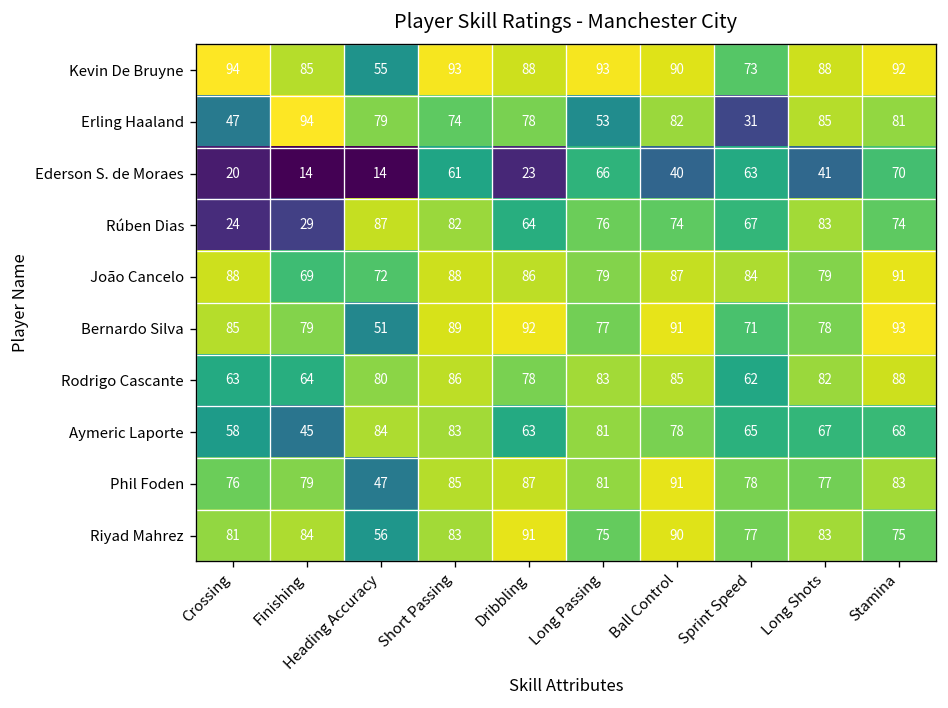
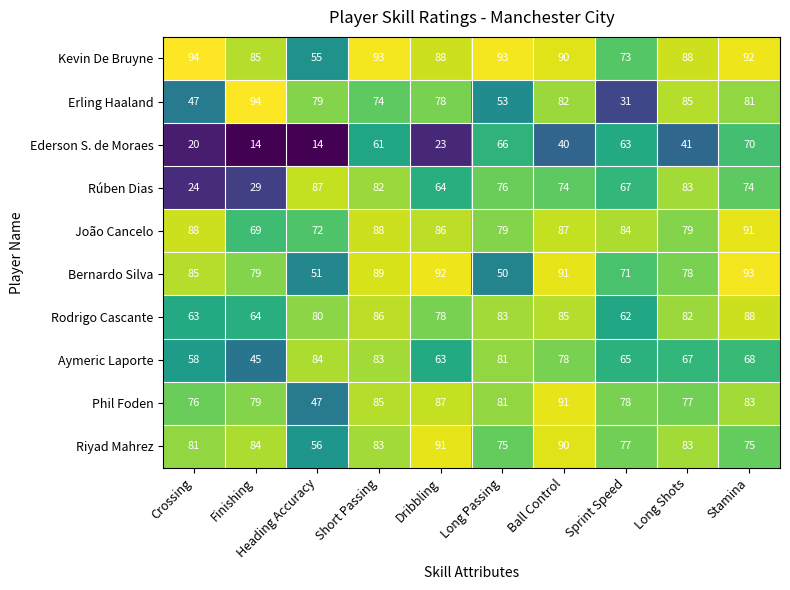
  {
    "Kevin De Bruyne": {
      "Crossing": 94,
      "Finishing": 85,
      "Heading Accuracy": 55,
      "Short Passing": 93,
      "Dribbling": 88,
      "Long Passing": 93,
      "Ball Control": 90,
      "Sprint Speed": 73,
      "Long Shots": 88,
      "Stamina": 92
    },
    "Erling Haaland": {
      "Crossing": 47,
      "Finishing": 94,
      "Heading Accuracy": 79,
      "Short Passing": 74,
      "Dribbling": 78,
      "Long Passing": 53,
      "Ball Control": 82,
      "Sprint Speed": 31,
      "Long Shots": 85,
      "Stamina": 81
    },
    "Ederson S. de Moraes": {
      "Crossing": 20,
      "Finishing": 14,
      "Heading Accuracy": 14,
      "Short Passing": 61,
      "Dribbling": 23,
      "Long Passing": 66,
      "Ball Control": 40,
      "Sprint Speed": 63,
      "Long Shots": 41,
      "Stamina": 70
    },
    "Rúben Dias": {
      "Crossing": 24,
      "Finishing": 29,
      "Heading Accuracy": 87,
      "Short Passing": 82,
      "Dribbling": 64,
      "Long Passing": 76,
      "Ball Control": 74,
      "Sprint Speed": 67,
      "Long Shots": 83,
      "Stamina": 74
    },
    "João Cancelo": {
      "Crossing": 88,
      "Finishing": 69,
      "Heading Accuracy": 72,
      "Short Passing": 88,
      "Dribbling": 86,
      "Long Passing": 79,
      "Ball Control": 87,
      "Sprint Speed": 84,
      "Long Shots": 79,
      "Stamina": 91
    },
    "Bernardo Silva": {
      "Crossing": 85,
      "Finishing": 79,
      "Heading Accuracy": 51,
      "Short Passing": 89,
      "Dribbling": 92,
-     "Long Passing": 77,
+     "Long Passing": 50,
      "Ball Control": 91,
      "Sprint Speed": 71,
      "Long Shots": 78,
      "Stamina": 93
    },
    "Rodrigo Cascante": {
      "Crossing": 63,
      "Finishing": 64,
      "Heading Accuracy": 80,
      "Short Passing": 86,
      "Dribbling": 78,
      "Long Passing": 83,
      "Ball Control": 85,
      "Sprint Speed": 62,
      "Long Shots": 82,
      "Stamina": 88
    },
    "Aymeric Laporte": {
      "Crossing": 58,
      "Finishing": 45,
      "Heading Accuracy": 84,
      "Short Passing": 83,
      "Dribbling": 63,
      "Long Passing": 81,
      "Ball Control": 78,
      "Sprint Speed": 65,
      "Long Shots": 67,
      "Stamina": 68
    },
    "Phil Foden": {
      "Crossing": 76,
      "Finishing": 79,
      "Heading Accuracy": 47,
      "Short Passing": 85,
      "Dribbling": 87,
      "Long Passing": 81,
      "Ball Control": 91,
      "Sprint Speed": 78,
      "Long Shots": 77,
      "Stamina": 83
    },
    "Riyad Mahrez": {
      "Crossing": 81,
      "Finishing": 84,
      "Heading Accuracy": 56,
      "Short Passing": 83,
      "Dribbling": 91,
      "Long Passing": 75,
      "Ball Control": 90,
      "Sprint Speed": 77,
      "Long Shots": 83,
      "Stamina": 75
    }
  }
